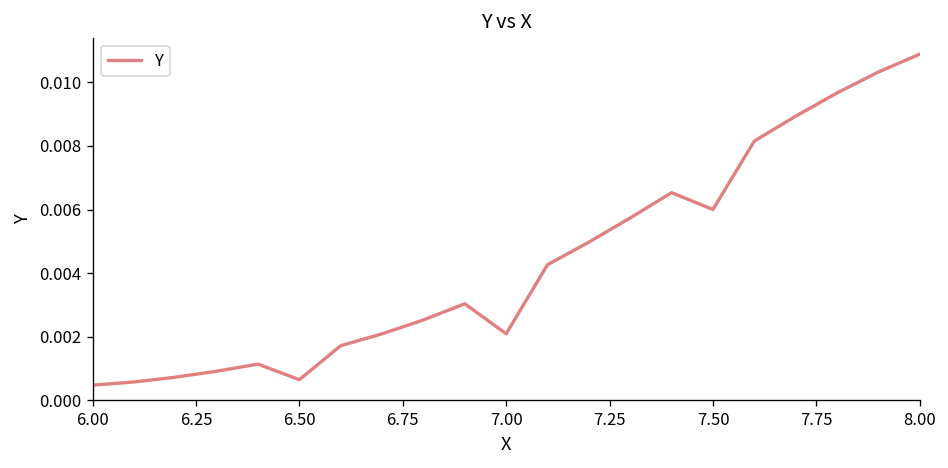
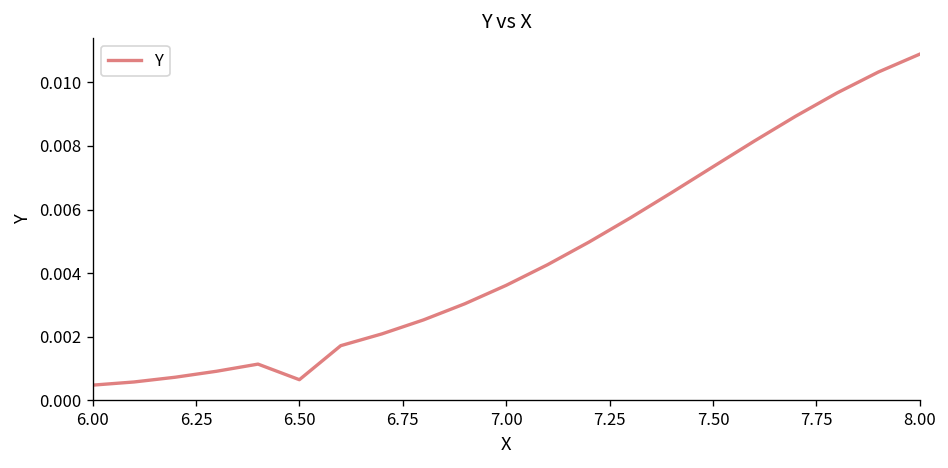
  {
    "6.00": 0.0005,
    "6.50": 0.0007,
-   "7.00": 0.0021,
-   "7.50": 0.0060,
+   "7.00": 0.0036,
+   "7.50": 0.0073,
    "8.00": 0.0109
  }
